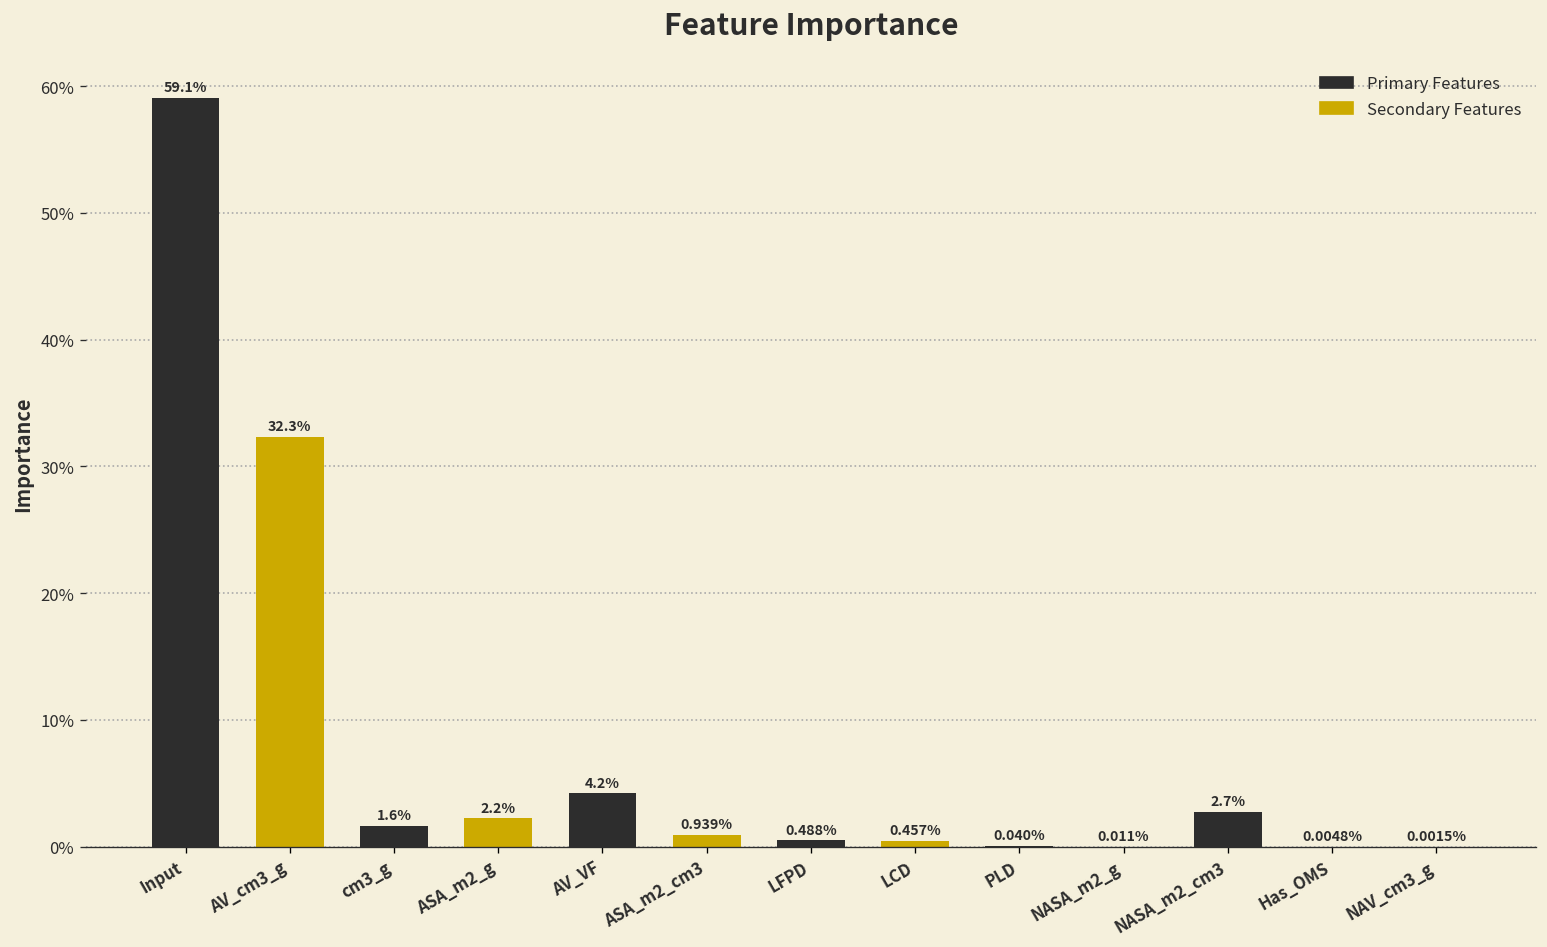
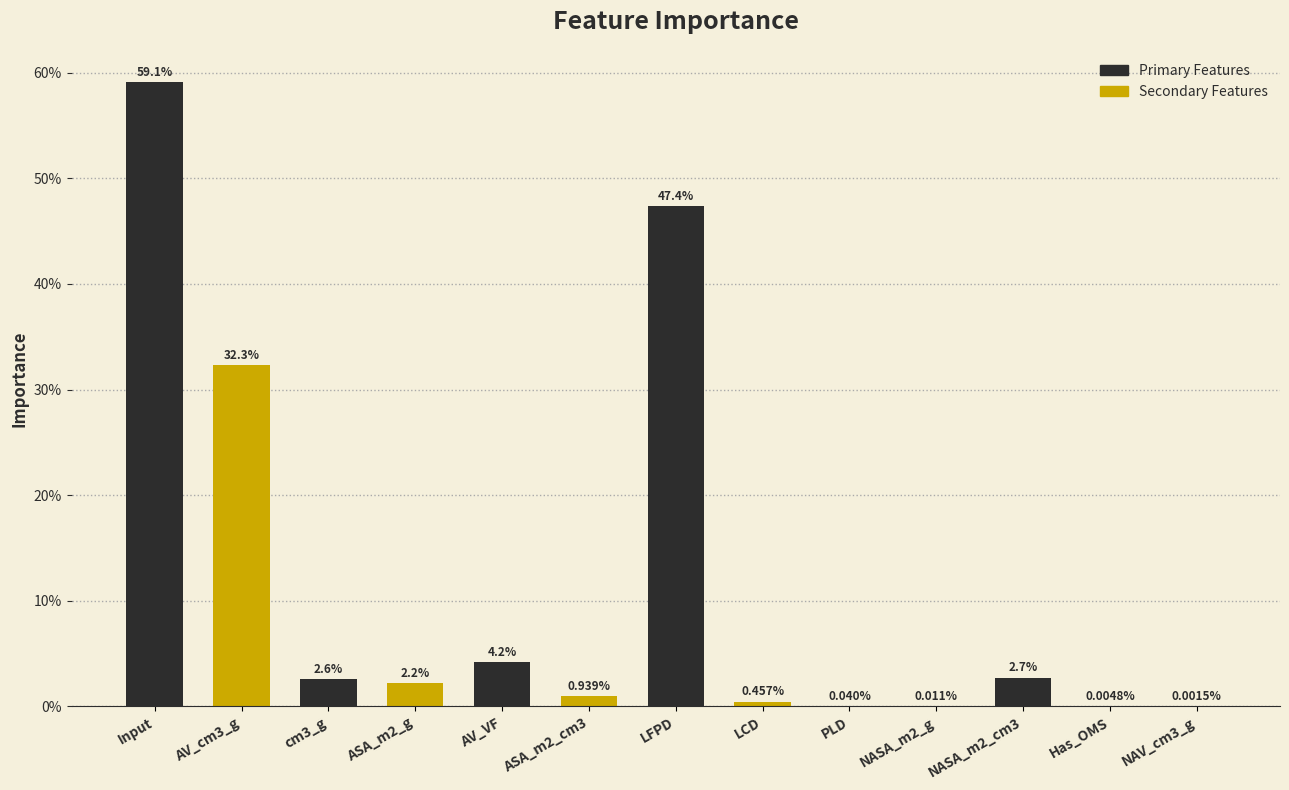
  {
    "Input": "59.1%",
    "AV_cm3_g": "32.3%",
-   "cm3_g": "1.6%",
+   "cm3_g": "2.6%",
    "ASA_m2_g": "2.2%",
    "AV_VF": "4.2%",
    "ASA_m2_cm3": "0.939%",
-   "LFPD": "0.488%",
+   "LFPD": "47.4%",
    "LCD": "0.457%",
    "PLD": "0.040%",
    "NASA_m2_g": "0.011%",
    "NASA_m2_cm3": "2.7%",
    "Has_OMS": "0.0048%",
    "NAV_cm3_g": "0.0015%"
  }
